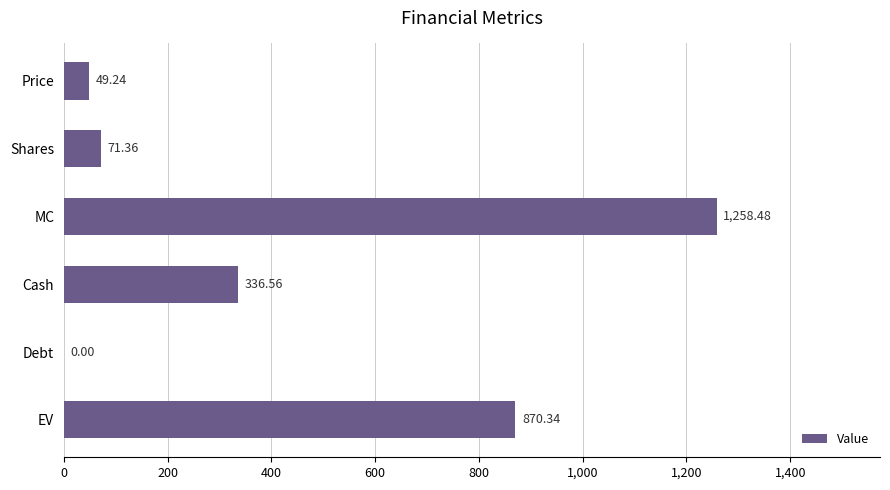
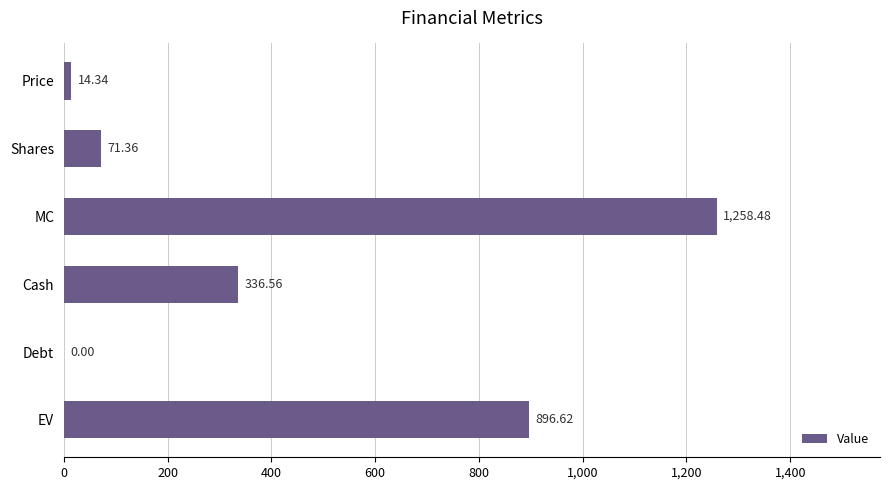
  {
-   "Price": "49.24",
+   "Price": "14.34",
    "Shares": "71.36",
    "MC": "1,258.48",
    "Cash": "336.56",
    "Debt": "0.00",
-   "EV": "870.34"
+   "EV": "896.62"
  }
